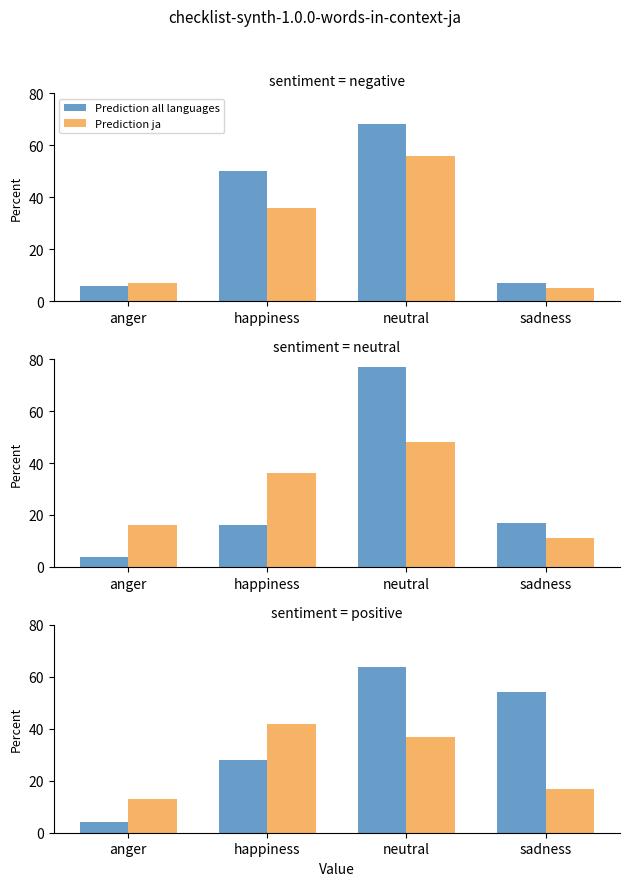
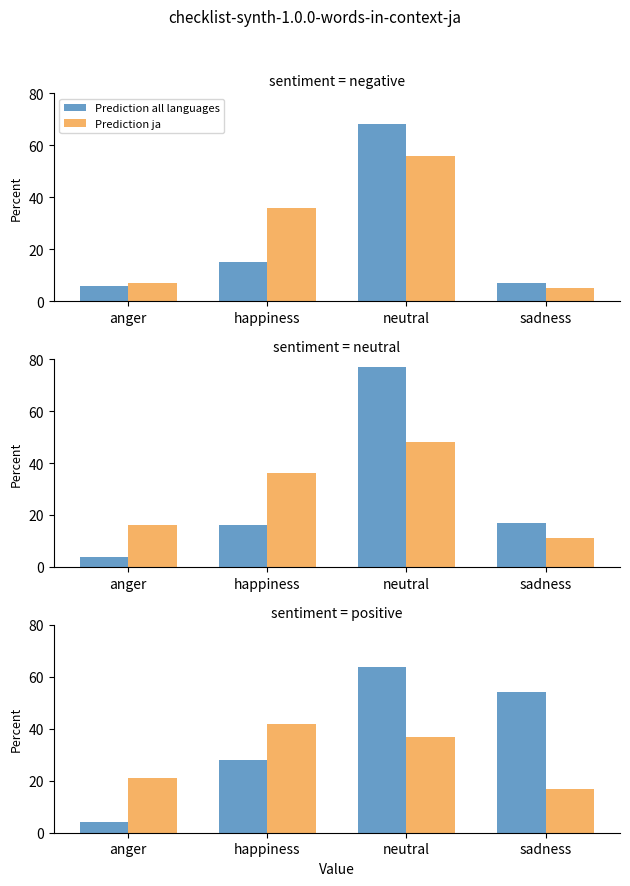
  {
    "sentiment = negative": {
      "Prediction all languages": {
        "anger": 6,
-       "happiness": 50,
+       "happiness": 15,
        "neutral": 68,
        "sadness": 7
      },
      "Prediction ja": {
        "anger": 7,
        "happiness": 36,
        "neutral": 56,
        "sadness": 5
      }
    },
    "sentiment = neutral": {
      "Prediction all languages": {
        "anger": 4,
        "happiness": 16,
        "neutral": 77,
        "sadness": 17
      },
      "Prediction ja": {
        "anger": 16,
        "happiness": 36,
        "neutral": 48,
        "sadness": 11
      }
    },
    "sentiment = positive": {
      "Prediction all languages": {
        "anger": 4,
        "happiness": 28,
        "neutral": 64,
        "sadness": 54
      },
      "Prediction ja": {
-       "anger": 13,
+       "anger": 21,
        "happiness": 42,
        "neutral": 37,
        "sadness": 17
      }
    }
  }
